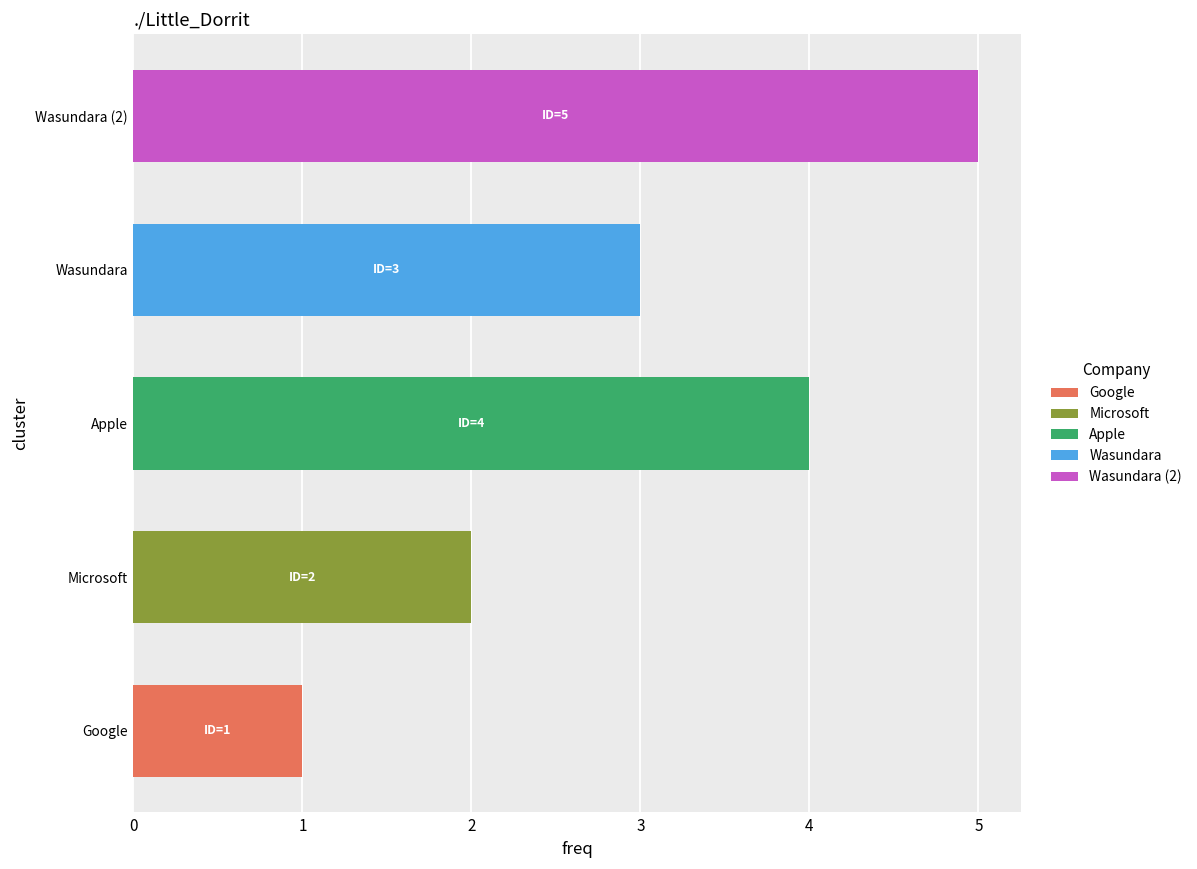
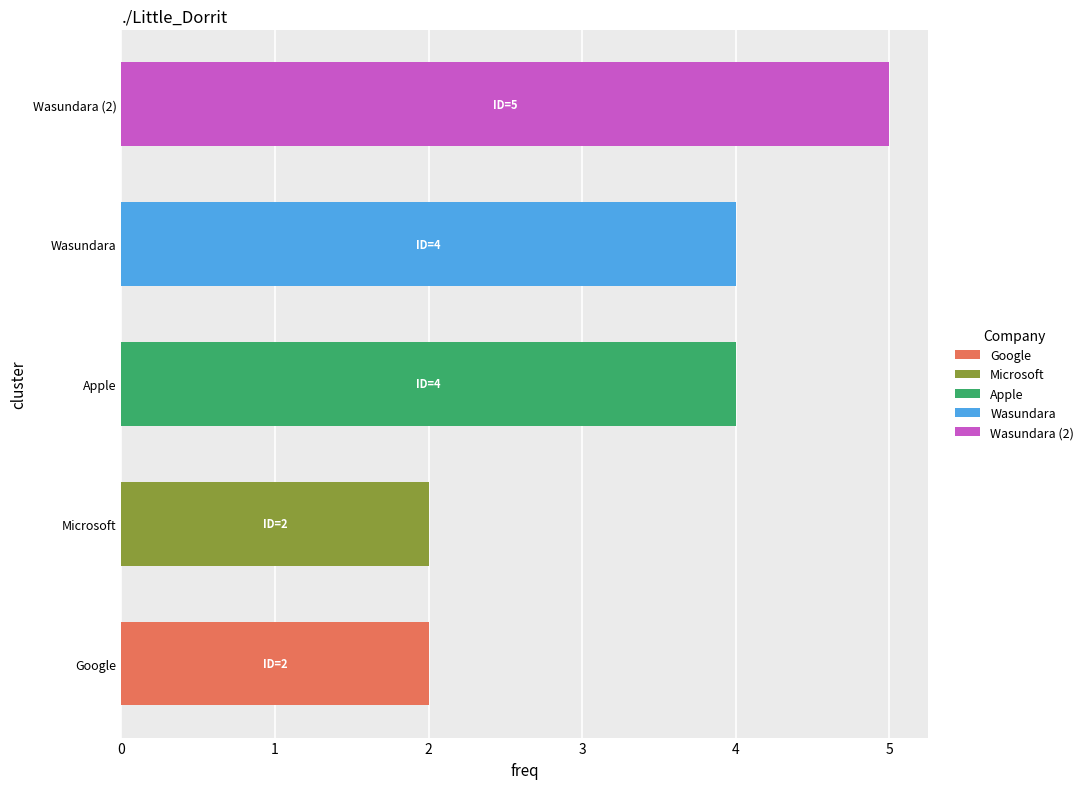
  {
    "Wasundara (2)": 5,
-   "Wasundara": 3,
+   "Wasundara": 4,
    "Apple": 4,
    "Microsoft": 2,
-   "Google": 1
+   "Google": 2
  }
